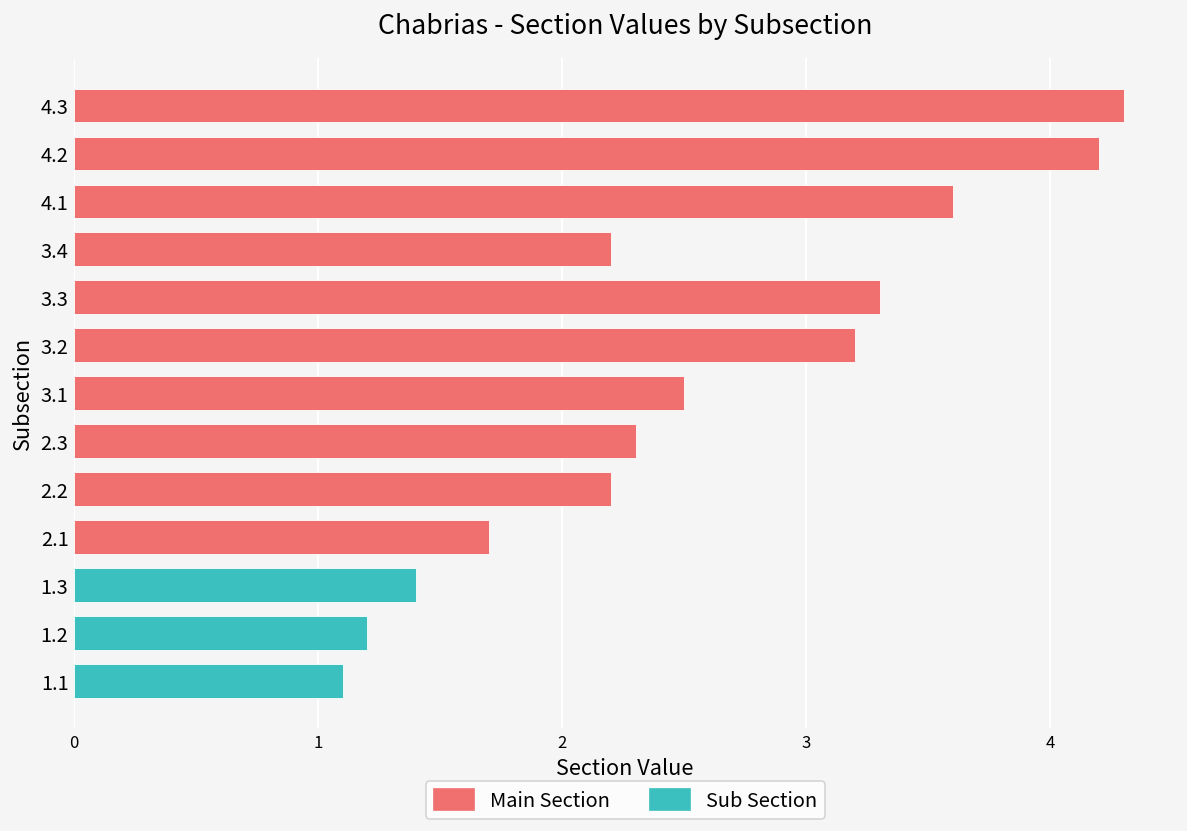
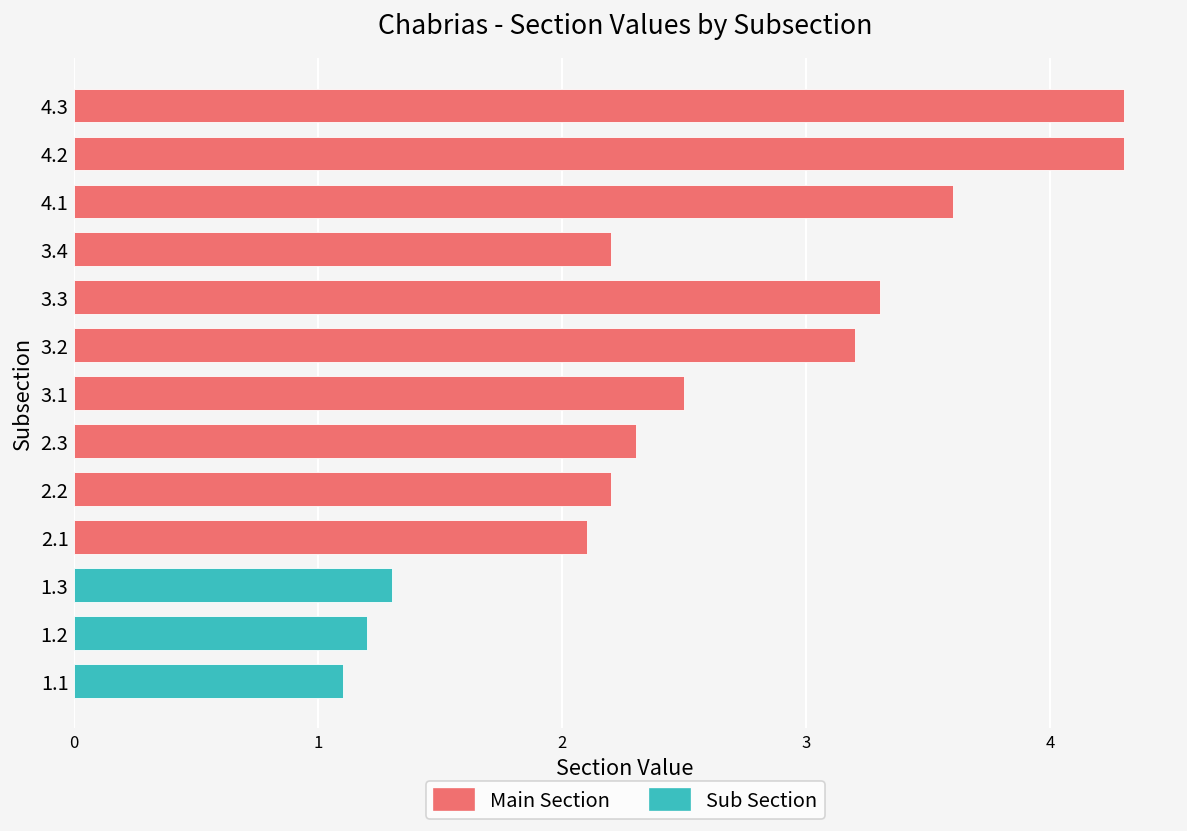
  {
    "Main Section": {
      "4.3": 4.3,
-     "4.2": 4.2,
+     "4.2": 4.3,
      "4.1": 3.6,
      "3.4": 2.2,
      "3.3": 3.3,
      "3.2": 3.2,
      "3.1": 2.5,
      "2.3": 2.3,
      "2.2": 2.2,
-     "2.1": 1.7
+     "2.1": 2.1
    },
    "Sub Section": {
-     "1.3": 1.4,
+     "1.3": 1.3,
      "1.2": 1.2,
      "1.1": 1.1
    }
  }
